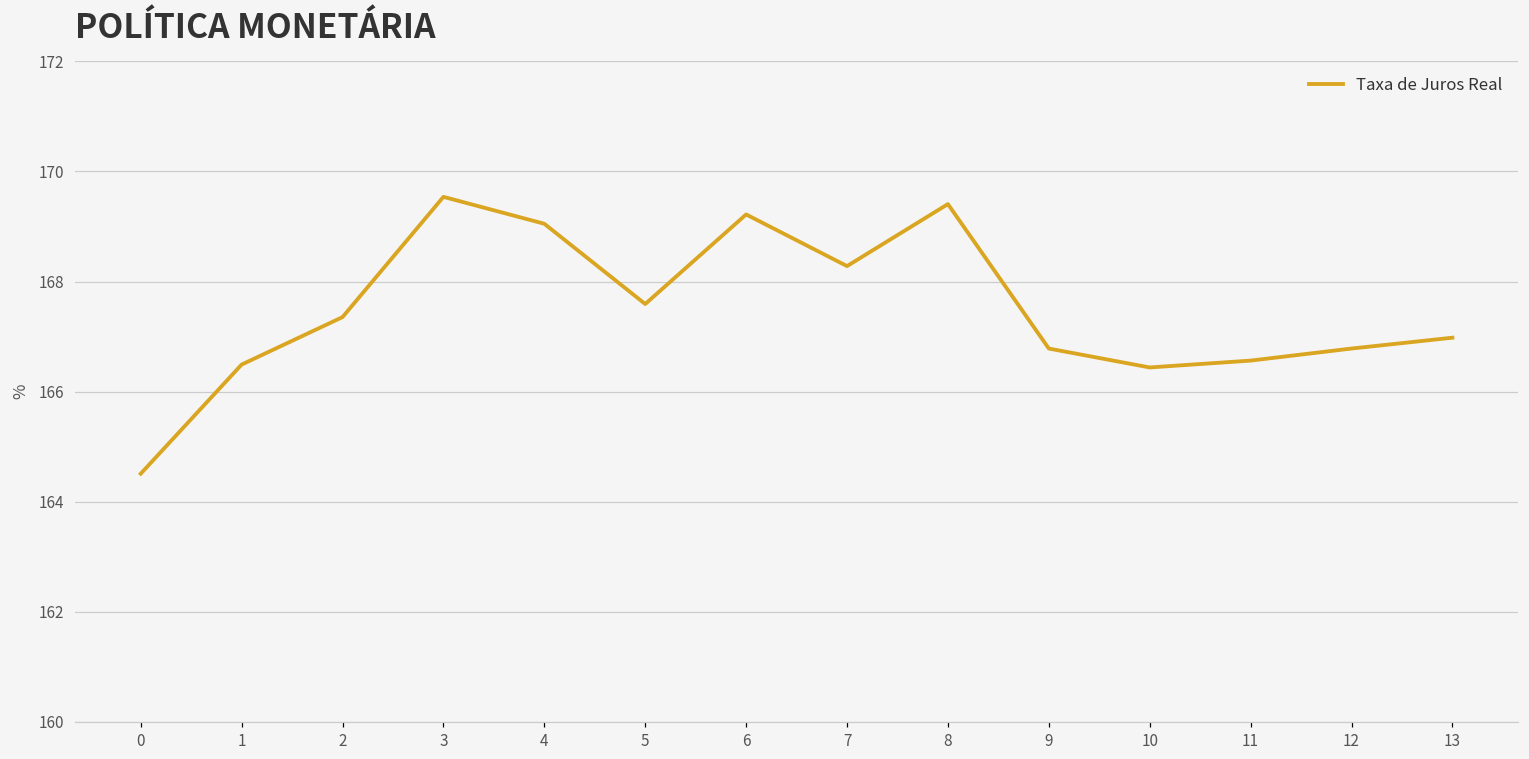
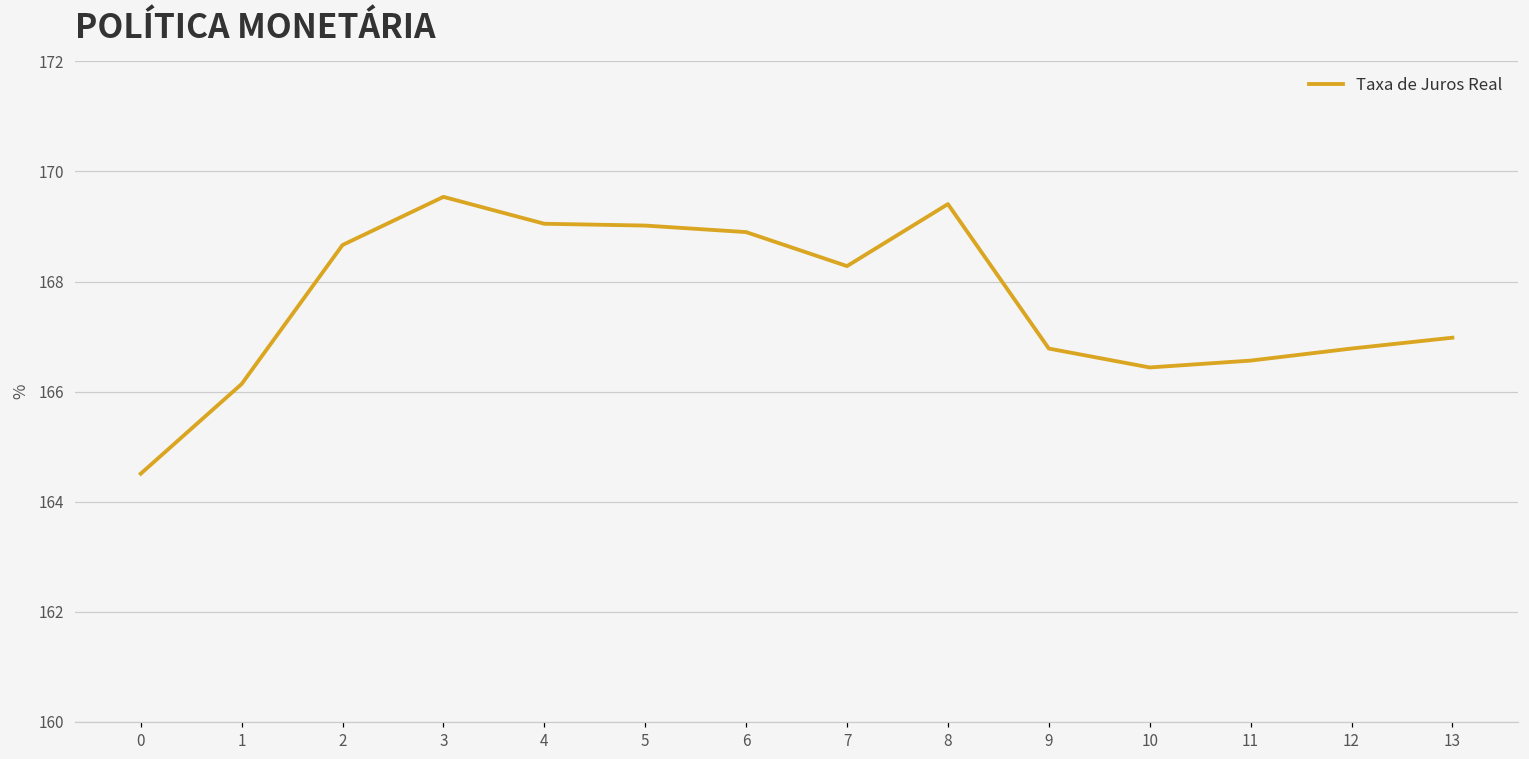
  {
    "0": 164.5,
-   "1": 166.5,
-   "2": 167.4,
+   "1": 166.1,
+   "2": 168.7,
    "3": 169.5,
    "4": 169.1,
-   "5": 167.6,
-   "6": 169.2,
+   "5": 169.0,
+   "6": 168.9,
    "7": 168.3,
    "8": 169.4,
    "9": 166.8,
    "10": 166.4,
    "11": 166.6,
    "12": 166.8,
    "13": 167.0
  }
